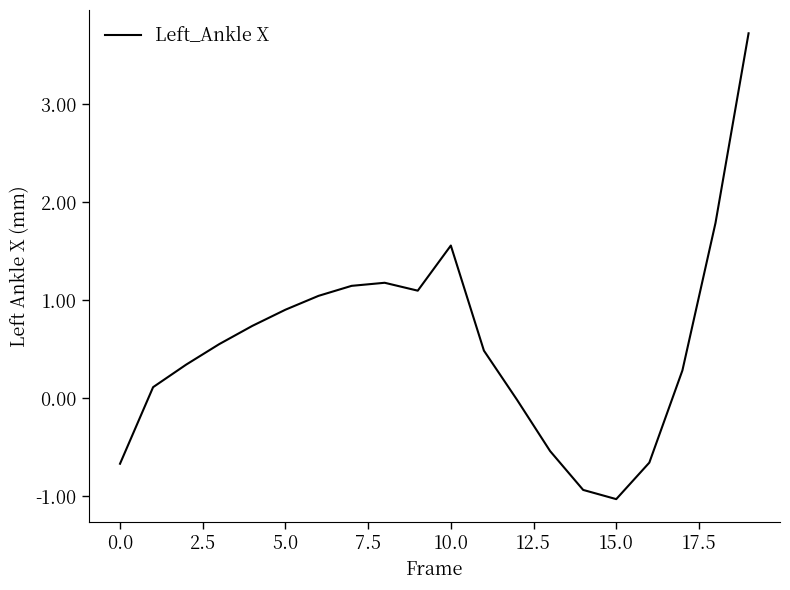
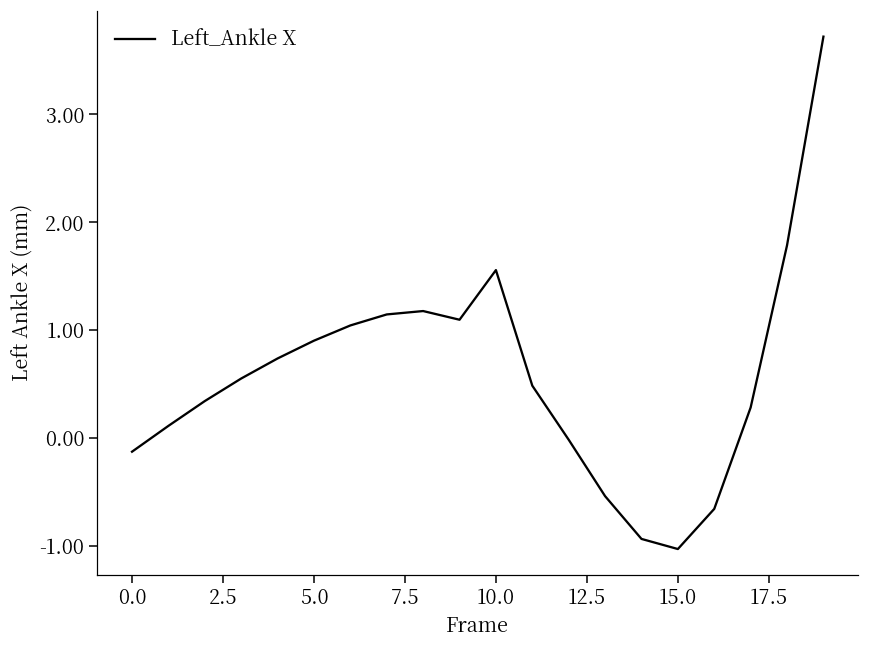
  {
-   "0.0": -0.7,
+   "0.0": -0.1,
    "5.0": 0.9,
    "10.0": 1.6,
    "15.0": -1.0
  }
